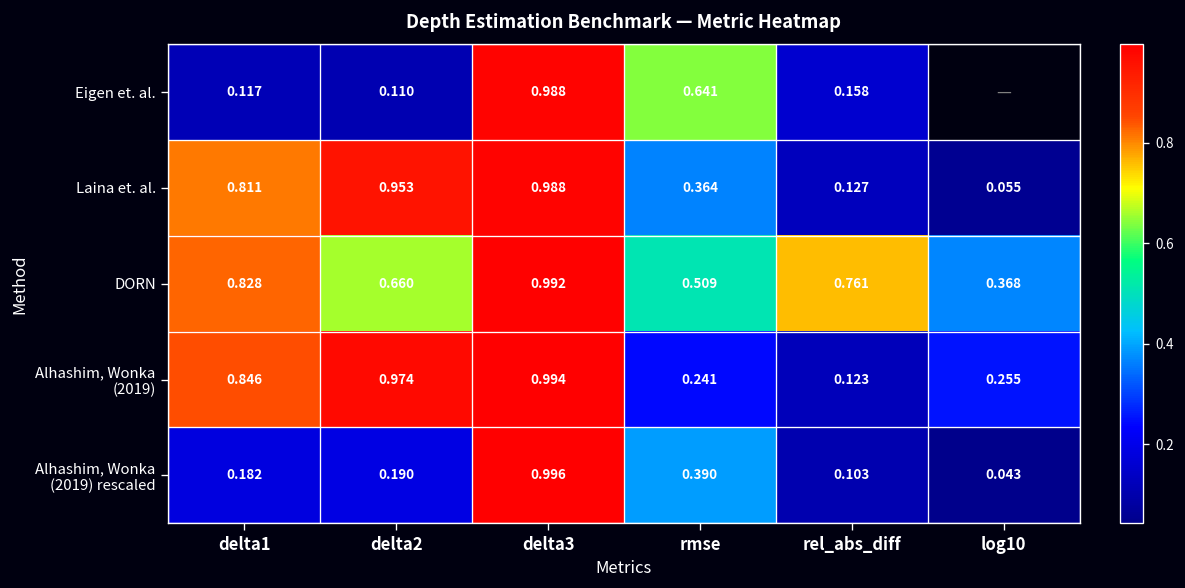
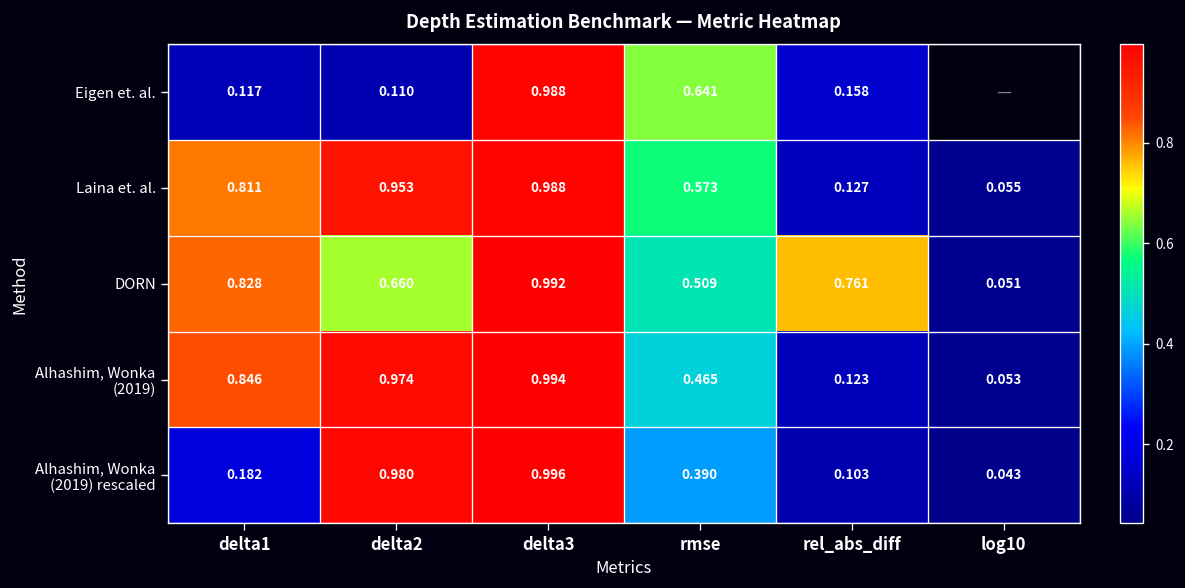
  {
    "Eigen et. al.": {
      "delta1": 0.117,
      "delta2": 0.110,
      "delta3": 0.988,
      "rmse": 0.641,
      "rel_abs_diff": 0.158
    },
    "Laina et. al.": {
      "delta1": 0.811,
      "delta2": 0.953,
      "delta3": 0.988,
-     "rmse": 0.364,
+     "rmse": 0.573,
      "rel_abs_diff": 0.127,
      "log10": 0.055
    },
    "DORN": {
      "delta1": 0.828,
      "delta2": 0.660,
      "delta3": 0.992,
      "rmse": 0.509,
      "rel_abs_diff": 0.761,
-     "log10": 0.368
+     "log10": 0.051
    },
    "Alhashim, Wonka (2019)": {
      "delta1": 0.846,
      "delta2": 0.974,
      "delta3": 0.994,
-     "rmse": 0.241,
+     "rmse": 0.465,
      "rel_abs_diff": 0.123,
-     "log10": 0.255
+     "log10": 0.053
    },
    "Alhashim, Wonka (2019) rescaled": {
      "delta1": 0.182,
-     "delta2": 0.190,
+     "delta2": 0.980,
      "delta3": 0.996,
      "rmse": 0.390,
      "rel_abs_diff": 0.103,
      "log10": 0.043
    }
  }
